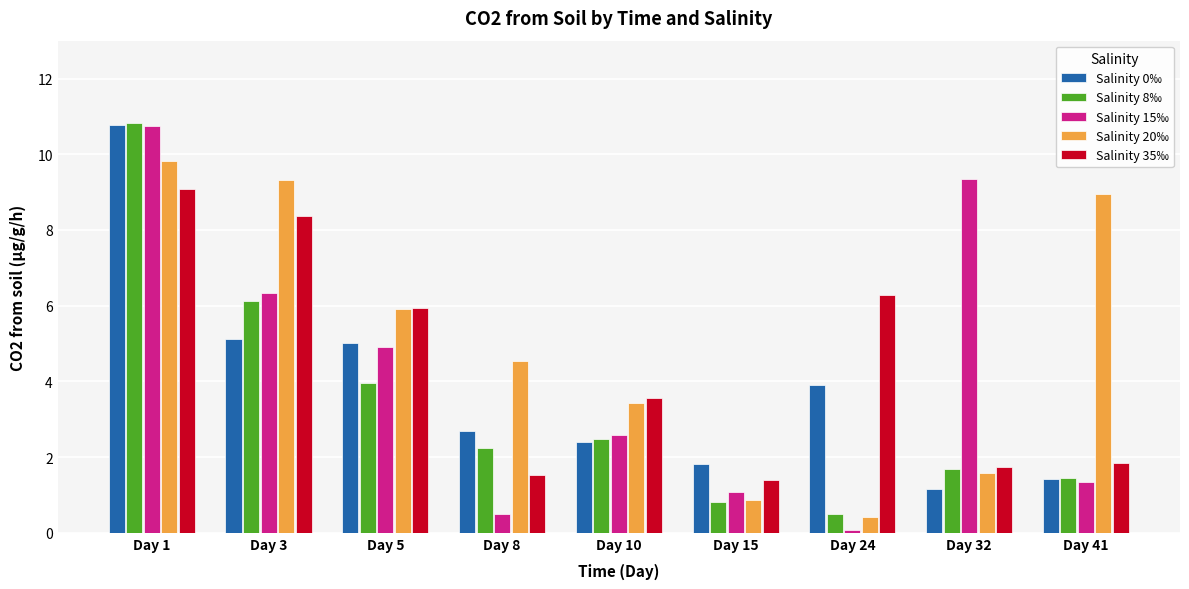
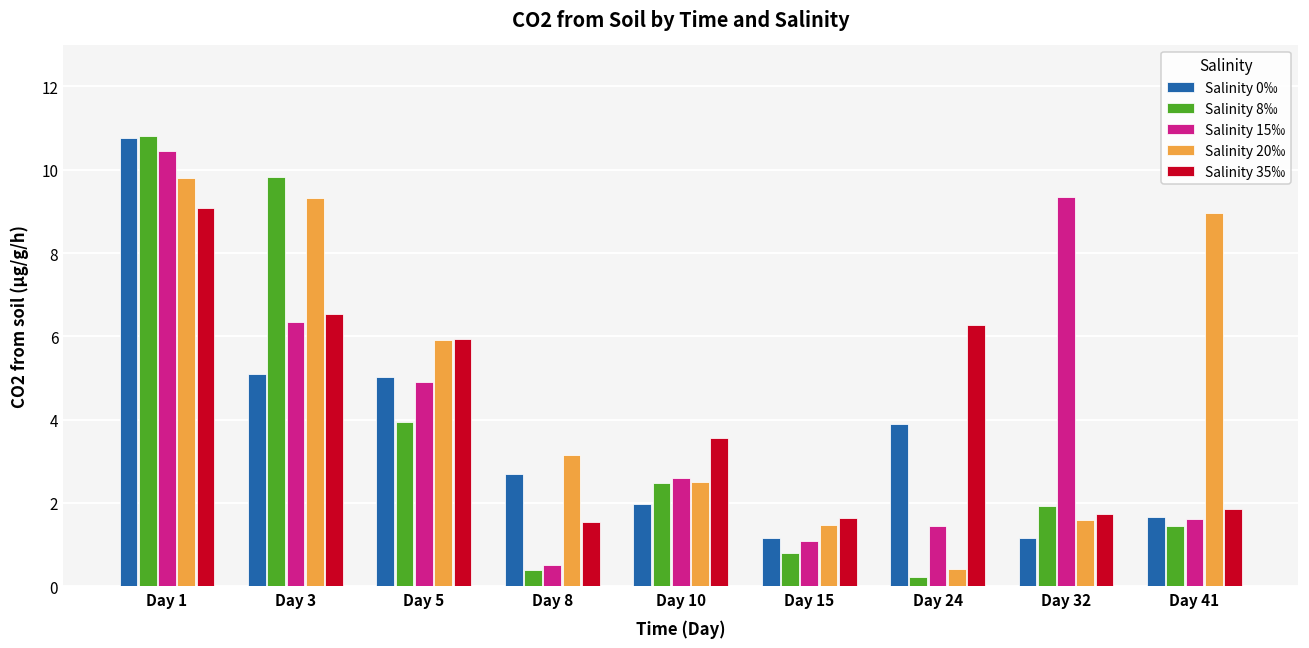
  {
    "Salinity 0‰": {
      "Day 1": 10.8,
      "Day 3": 5.1,
      "Day 5": 5.0,
      "Day 8": 2.7,
-     "Day 10": 2.4,
-     "Day 15": 1.8,
+     "Day 10": 2.0,
+     "Day 15": 1.2,
      "Day 24": 3.9,
      "Day 32": 1.2,
-     "Day 41": 1.4
+     "Day 41": 1.7
    },
    "Salinity 8‰": {
      "Day 1": 10.8,
-     "Day 3": 6.1,
+     "Day 3": 9.8,
      "Day 5": 4.0,
-     "Day 8": 2.2,
+     "Day 8": 0.4,
      "Day 10": 2.5,
      "Day 15": 0.8,
-     "Day 24": 0.5,
-     "Day 32": 1.7,
+     "Day 24": 0.2,
+     "Day 32": 1.9,
      "Day 41": 1.4
    },
    "Salinity 15‰": {
-     "Day 1": 10.7,
+     "Day 1": 10.5,
      "Day 3": 6.3,
      "Day 5": 4.9,
      "Day 8": 0.5,
      "Day 10": 2.6,
      "Day 15": 1.1,
-     "Day 24": 0.1,
+     "Day 24": 1.4,
      "Day 32": 9.4,
-     "Day 41": 1.4
+     "Day 41": 1.6
    },
    "Salinity 20‰": {
      "Day 1": 9.8,
      "Day 3": 9.3,
      "Day 5": 5.9,
-     "Day 8": 4.5,
-     "Day 10": 3.4,
-     "Day 15": 0.9,
+     "Day 8": 3.1,
+     "Day 10": 2.5,
+     "Day 15": 1.5,
      "Day 24": 0.4,
      "Day 32": 1.6,
      "Day 41": 9.0
    },
    "Salinity 35‰": {
      "Day 1": 9.1,
-     "Day 3": 8.4,
+     "Day 3": 6.5,
      "Day 5": 5.9,
      "Day 8": 1.5,
      "Day 10": 3.6,
-     "Day 15": 1.4,
+     "Day 15": 1.6,
      "Day 24": 6.3,
      "Day 32": 1.7,
      "Day 41": 1.9
    }
  }
